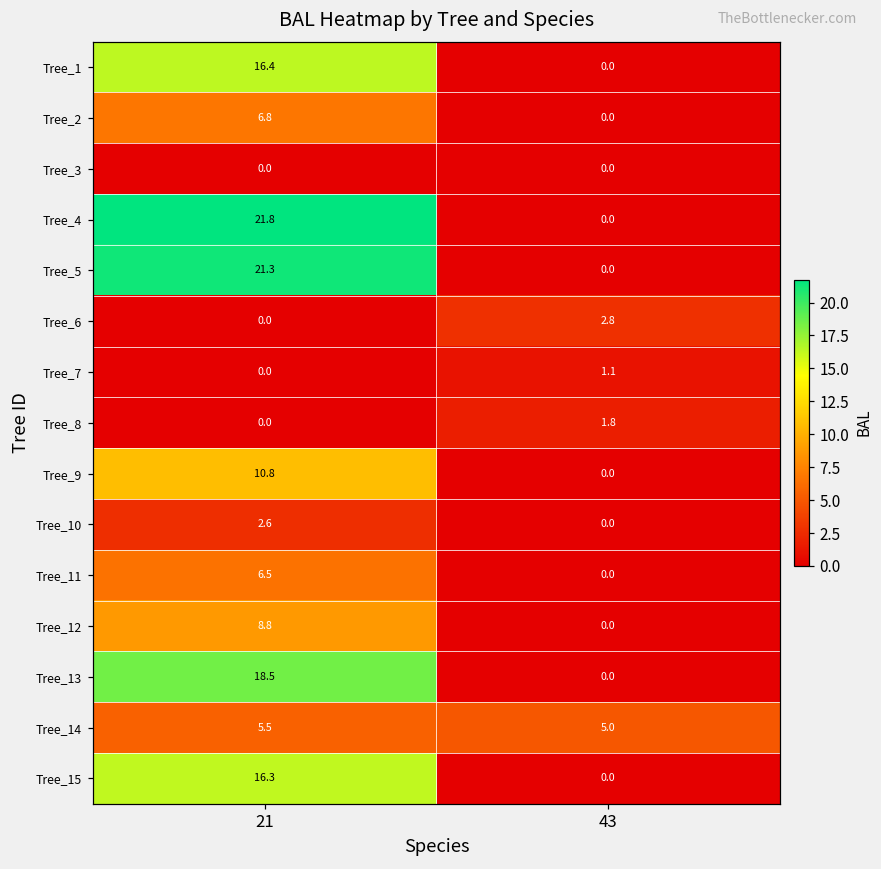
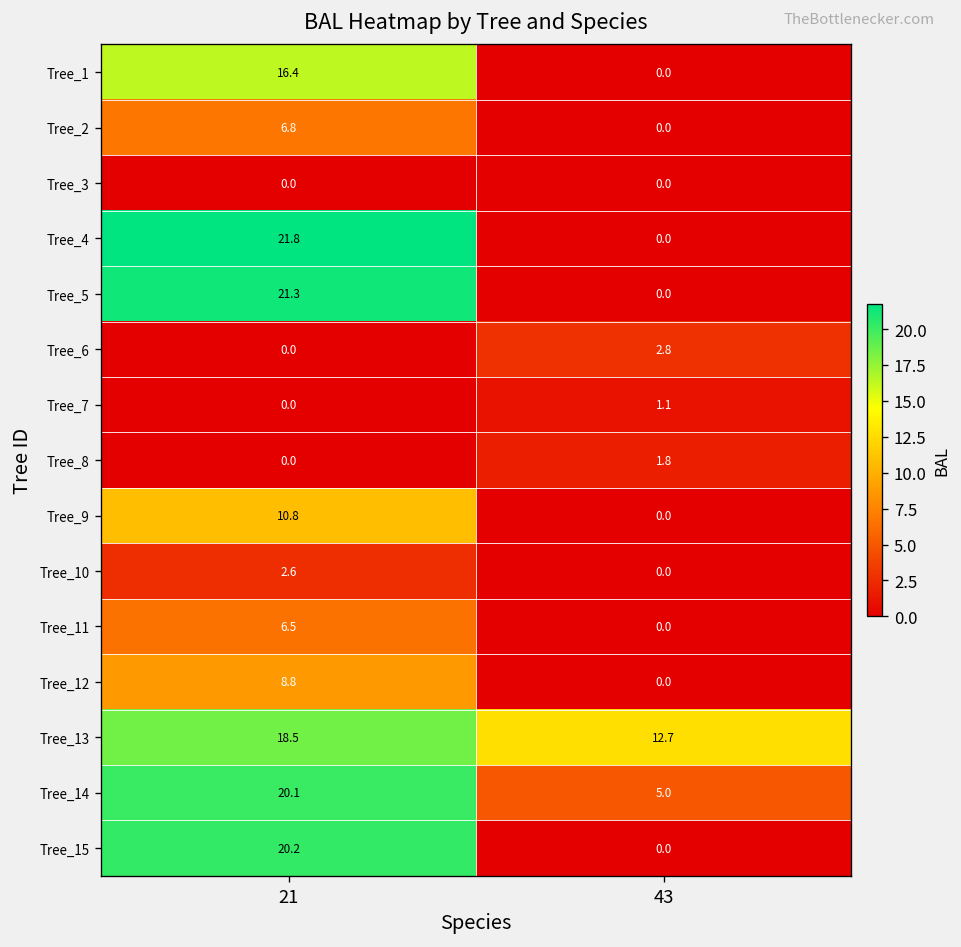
  {
    "Tree_1": {
      "21": 16.4,
      "43": 0.0
    },
    "Tree_2": {
      "21": 6.8,
      "43": 0.0
    },
    "Tree_3": {
      "21": 0.0,
      "43": 0.0
    },
    "Tree_4": {
      "21": 21.8,
      "43": 0.0
    },
    "Tree_5": {
      "21": 21.3,
      "43": 0.0
    },
    "Tree_6": {
      "21": 0.0,
      "43": 2.8
    },
    "Tree_7": {
      "21": 0.0,
      "43": 1.1
    },
    "Tree_8": {
      "21": 0.0,
      "43": 1.8
    },
    "Tree_9": {
      "21": 10.8,
      "43": 0.0
    },
    "Tree_10": {
      "21": 2.6,
      "43": 0.0
    },
    "Tree_11": {
      "21": 6.5,
      "43": 0.0
    },
    "Tree_12": {
      "21": 8.8,
      "43": 0.0
    },
    "Tree_13": {
      "21": 18.5,
-     "43": 0.0
+     "43": 12.7
    },
    "Tree_14": {
-     "21": 5.5,
+     "21": 20.1,
      "43": 5.0
    },
    "Tree_15": {
-     "21": 16.3,
+     "21": 20.2,
      "43": 0.0
    }
  }
